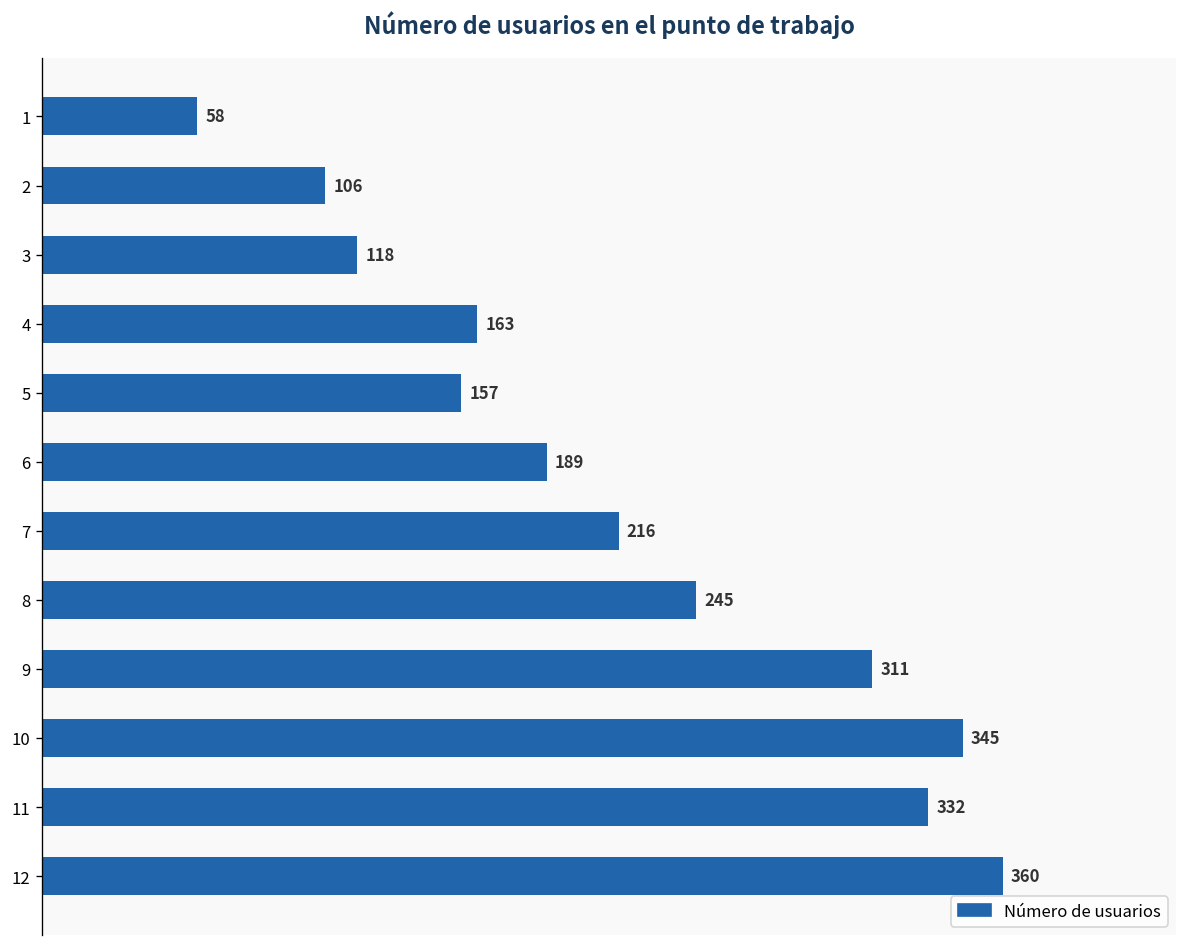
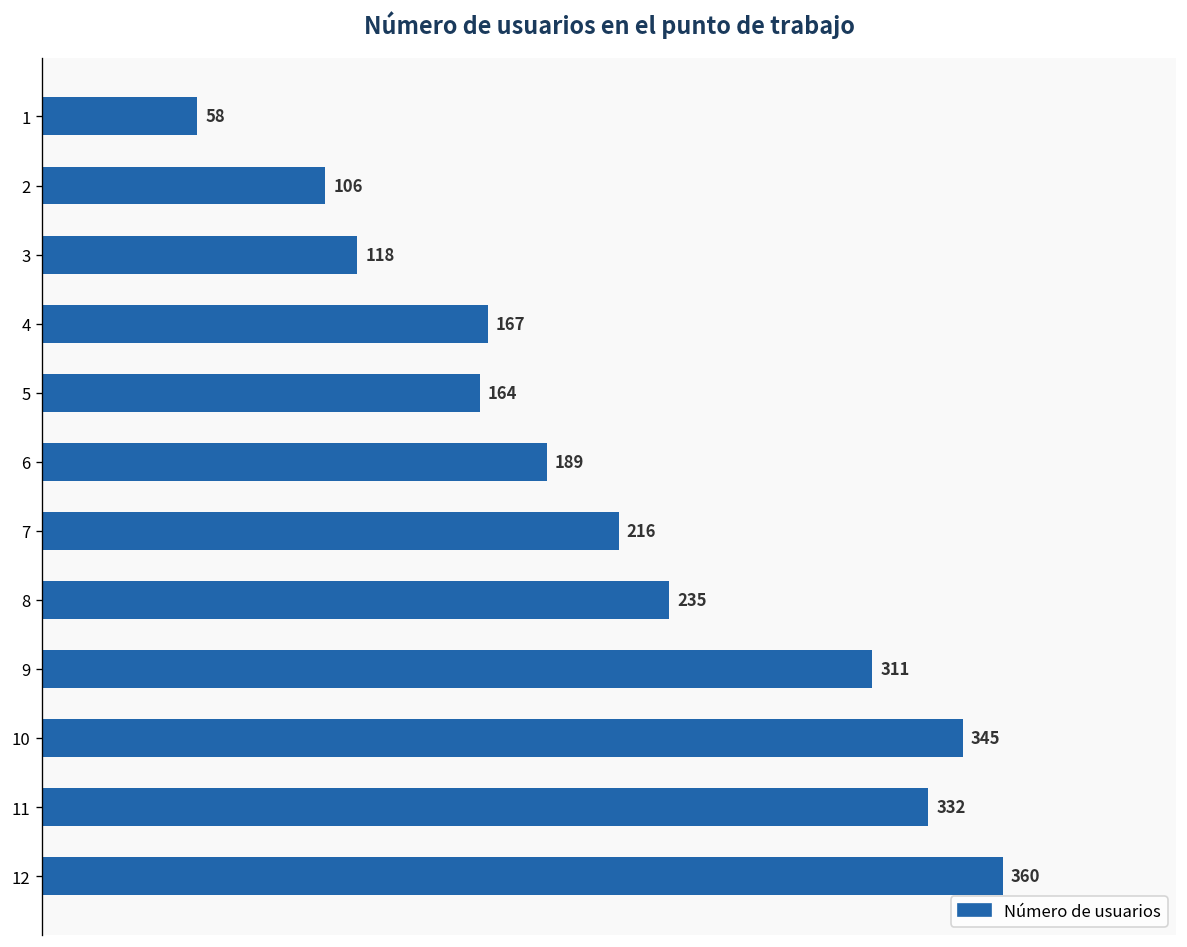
  {
    "1": 58,
    "2": 106,
    "3": 118,
-   "4": 163,
-   "5": 157,
+   "4": 167,
+   "5": 164,
    "6": 189,
    "7": 216,
-   "8": 245,
+   "8": 235,
    "9": 311,
    "10": 345,
    "11": 332,
    "12": 360
  }
